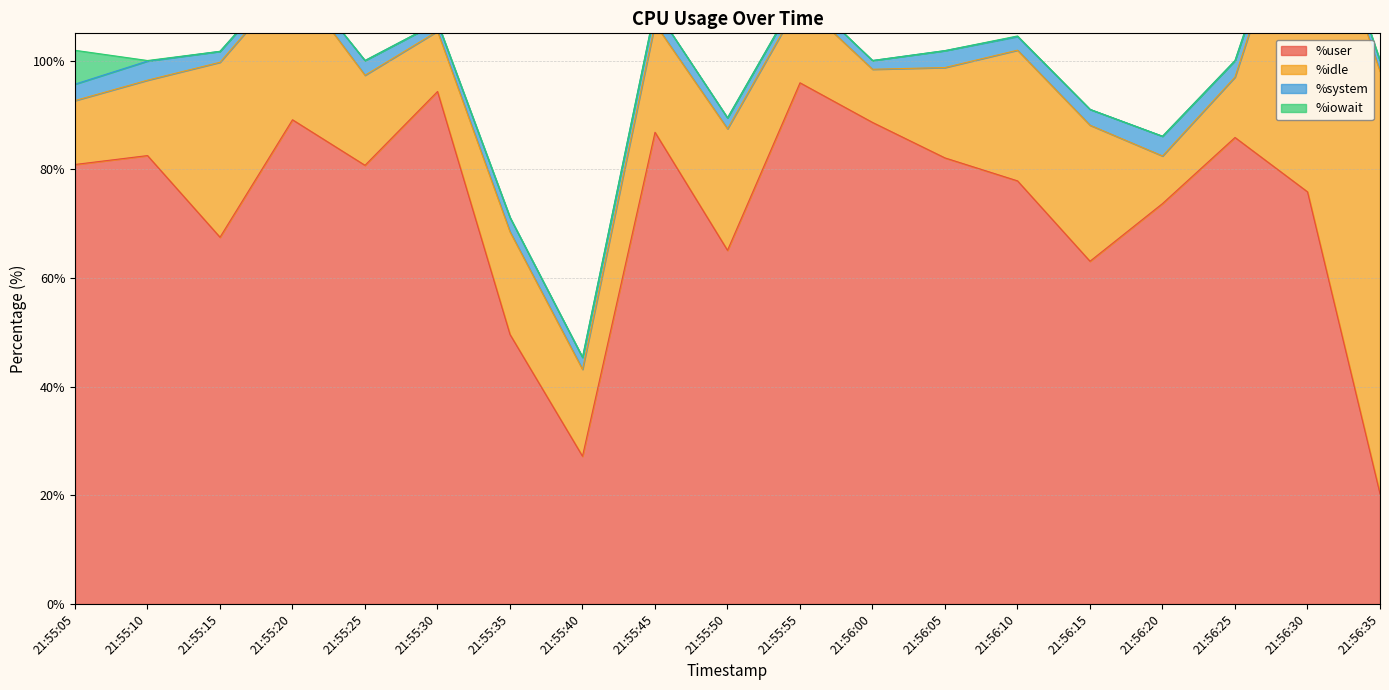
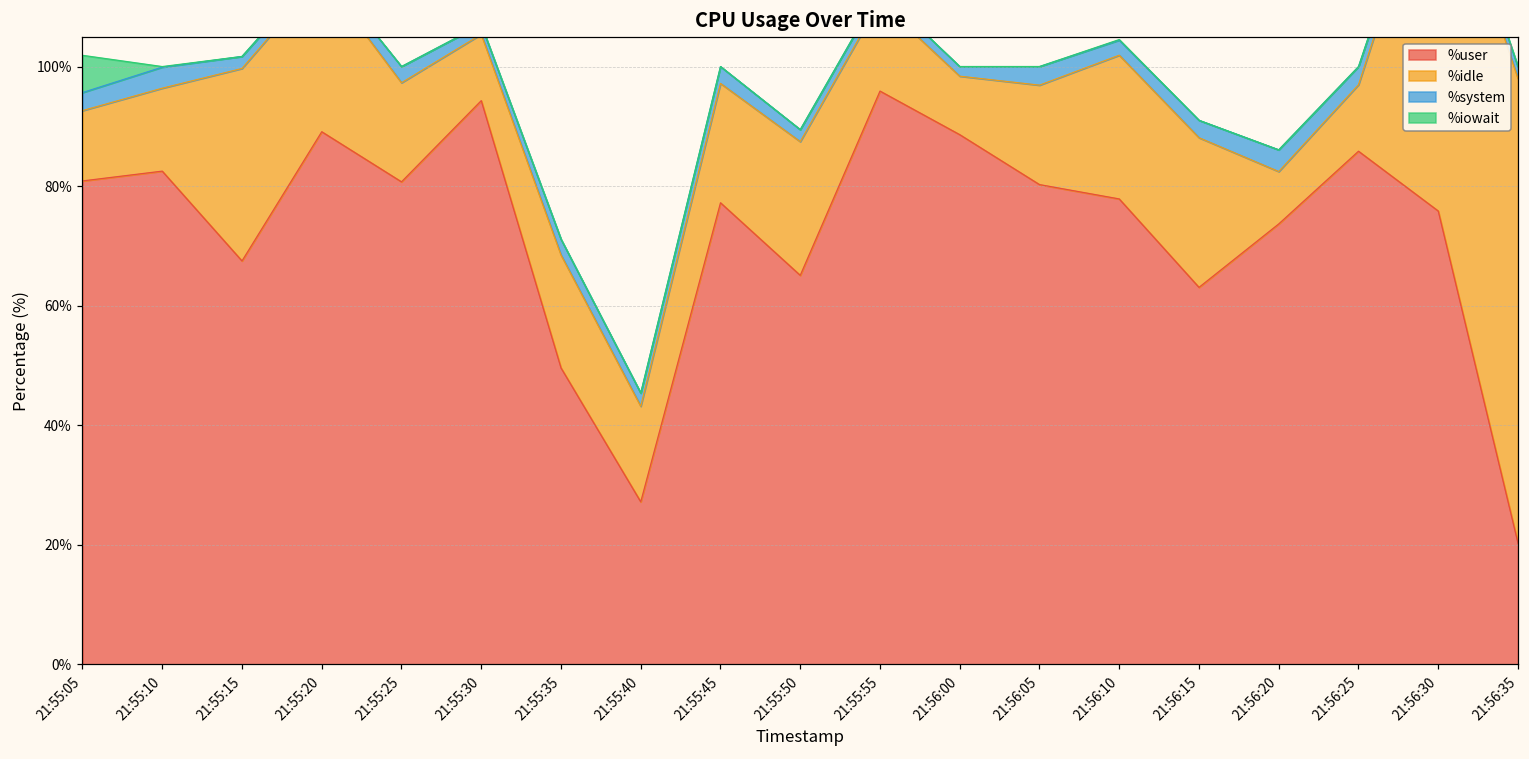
  {
    "%user": {
      "21:55:05": "81%",
      "21:55:10": "83%",
      "21:55:15": "67%",
      "21:55:20": "89%",
      "21:55:25": "81%",
      "21:55:30": "94%",
      "21:55:35": "50%",
      "21:55:40": "27%",
-     "21:55:45": "87%",
+     "21:55:45": "77%",
      "21:55:50": "65%",
      "21:55:55": "96%",
      "21:56:00": "89%",
-     "21:56:05": "82%",
+     "21:56:05": "80%",
      "21:56:10": "78%",
      "21:56:15": "63%",
      "21:56:20": "74%",
      "21:56:25": "86%",
      "21:56:30": "76%",
      "21:56:35": "20%"
    },
    "%idle": {
      "21:55:05": "12%",
      "21:55:10": "14%",
      "21:55:15": "32%",
      "21:55:25": "17%",
      "21:55:35": "19%",
      "21:55:40": "16%",
      "21:55:50": "22%",
      "21:56:00": "10%",
      "21:56:05": "17%",
      "21:56:10": "24%",
      "21:56:15": "25%",
      "21:56:20": "9%",
      "21:56:25": "11%",
      "21:56:35": "78%"
    },
    "%system": {
      "21:55:05": "3%"
    },
    "%iowait": {
      "21:55:05": "6%"
    }
  }
